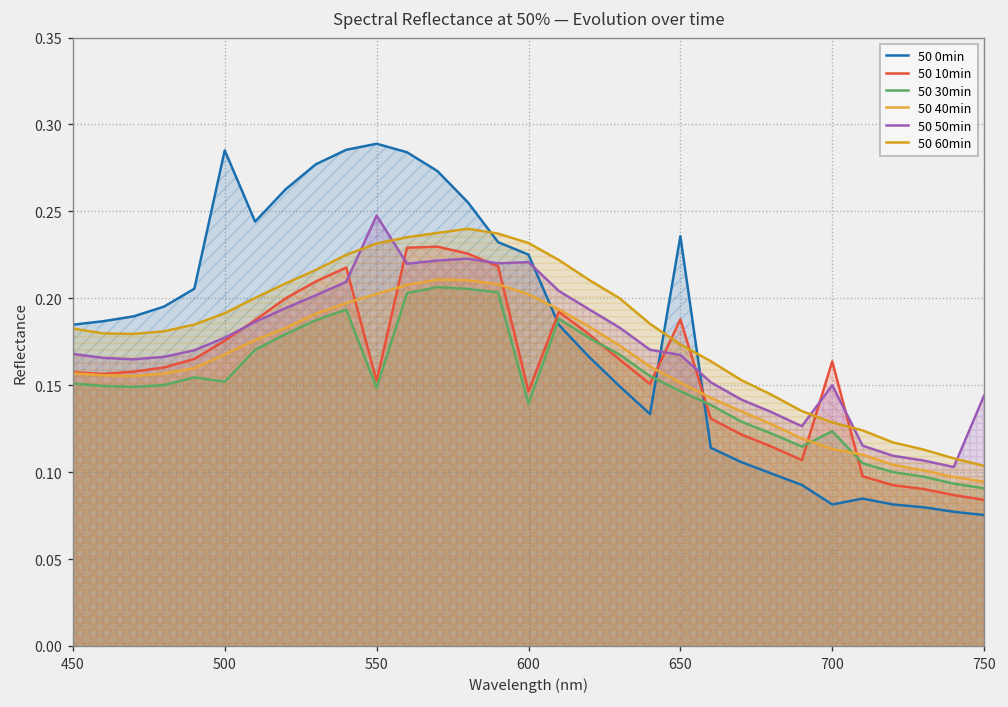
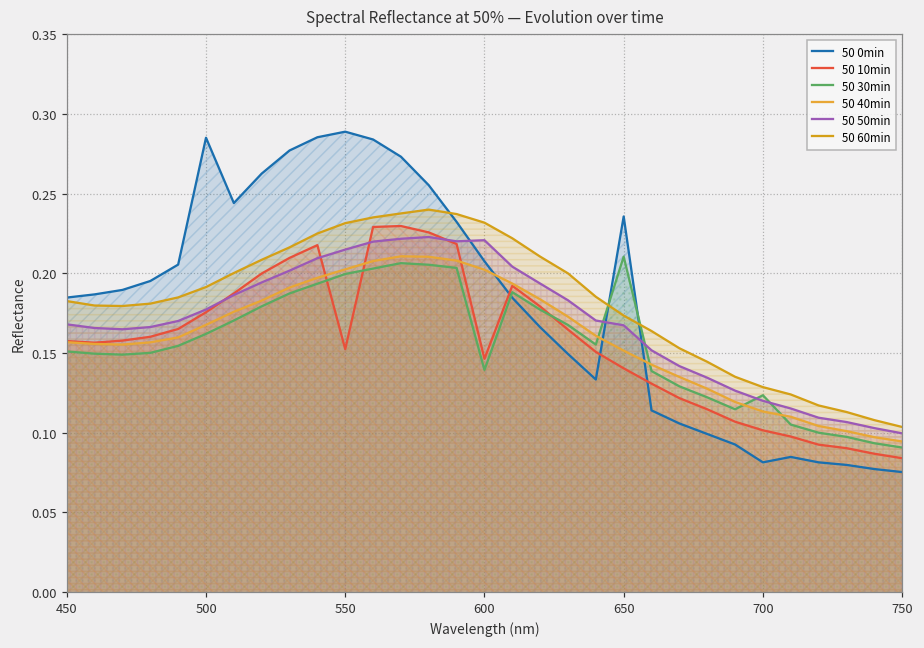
  {
    "50 0min": {
      "450": 0.185,
      "500": 0.285,
      "550": 0.289,
-     "600": 0.225,
+     "600": 0.208,
      "650": 0.236,
      "700": 0.081,
      "750": 0.075
    },
    "50 10min": {
      "550": 0.152,
      "600": 0.146,
-     "650": 0.188,
-     "700": 0.164,
+     "650": 0.140,
+     "700": 0.102,
      "750": 0.084
    },
    "50 30min": {
      "450": 0.151,
-     "500": 0.152,
-     "550": 0.148,
+     "500": 0.162,
+     "550": 0.200,
      "600": 0.139,
-     "650": 0.147,
+     "650": 0.211,
      "700": 0.124,
      "750": 0.091
    },
    "50 50min": {
      "450": 0.168,
-     "550": 0.248,
+     "550": 0.215,
      "600": 0.221,
      "650": 0.167,
-     "700": 0.15,
-     "750": 0.144
+     "700": 0.12,
+     "750": 0.100
    }
  }
